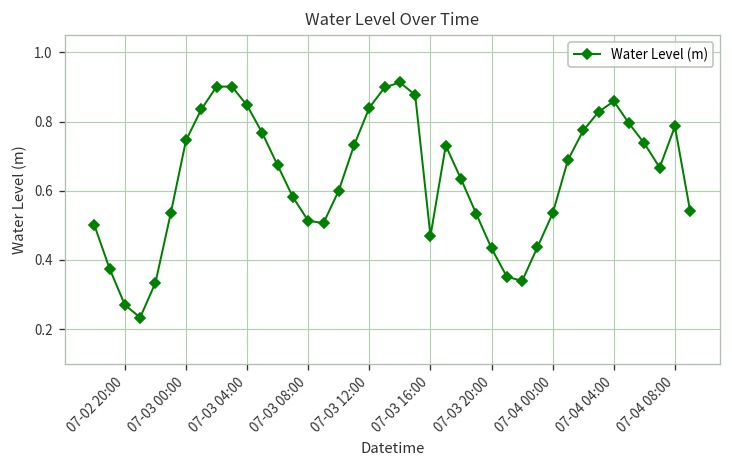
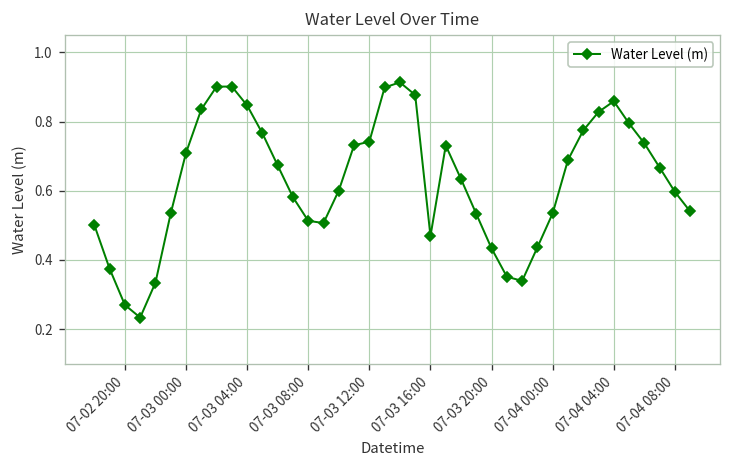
  {
    "07-02 20:00": 0.27,
-   "07-03 00:00": 0.75,
+   "07-03 00:00": 0.71,
    "07-03 04:00": 0.85,
    "07-03 08:00": 0.51,
-   "07-03 12:00": 0.84,
+   "07-03 12:00": 0.74,
    "07-03 16:00": 0.47,
    "07-03 20:00": 0.43,
    "07-04 00:00": 0.53,
    "07-04 04:00": 0.86,
-   "07-04 08:00": 0.79
+   "07-04 08:00": 0.60
  }
